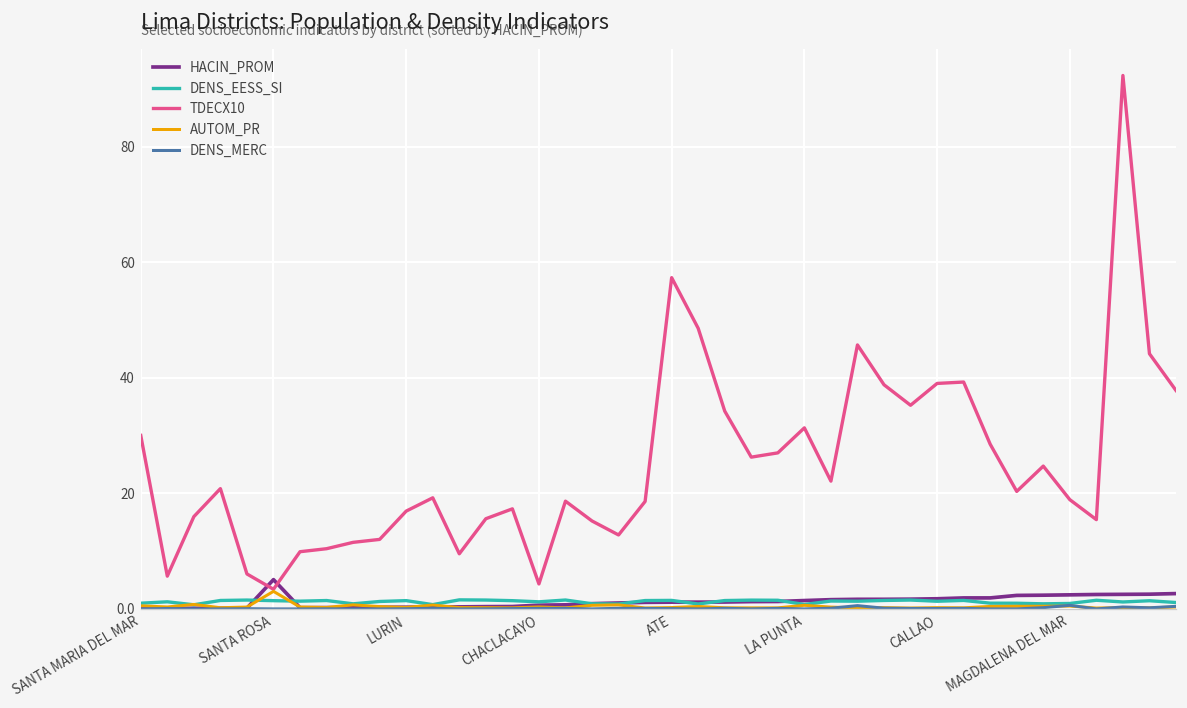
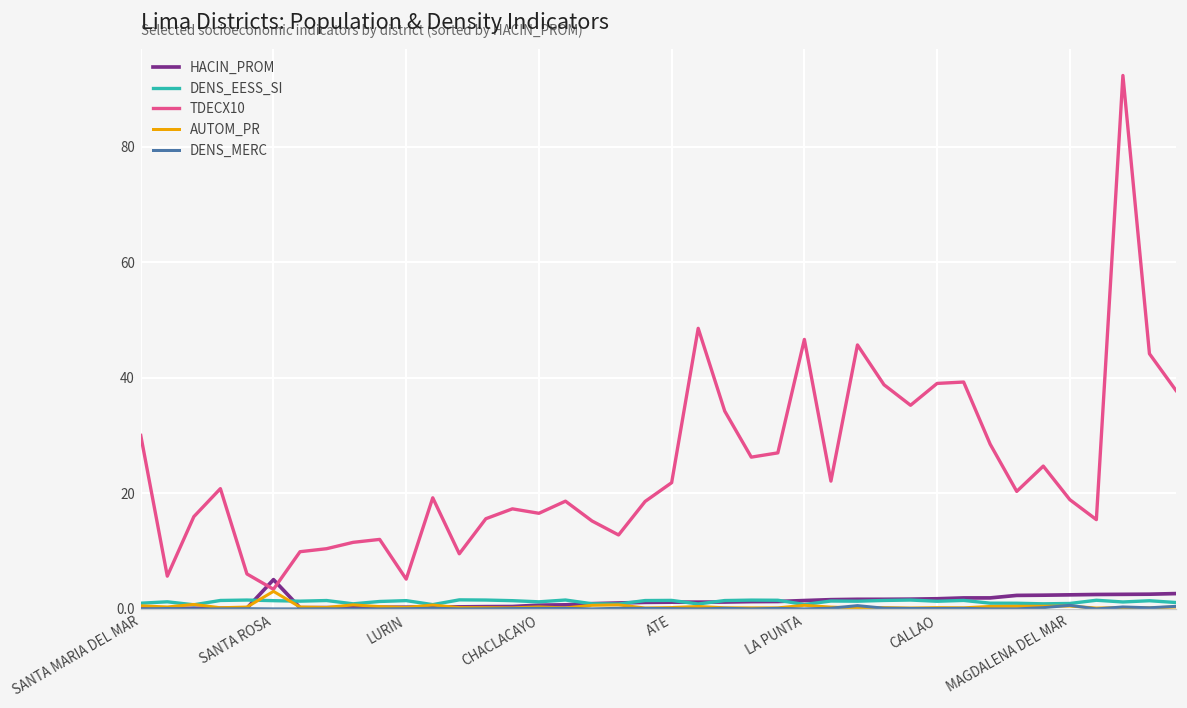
  {
    "HACIN_PROM": {
      "SANTA ROSA": 5,
      "LA PUNTA": 1,
      "MAGDALENA DEL MAR": 2
    },
    "DENS_EESS_SI": {
      "SANTA ROSA": 1,
      "LURIN": 1,
      "CHACLACAYO": 1
    },
    "TDECX10": {
      "SANTA MARIA DEL MAR": 30,
-     "LURIN": 17,
-     "CHACLACAYO": 4,
-     "ATE": 57,
-     "LA PUNTA": 31,
+     "LURIN": 5,
+     "CHACLACAYO": 17,
+     "ATE": 22,
+     "LA PUNTA": 47,
      "CALLAO": 39,
      "MAGDALENA DEL MAR": 19
    },
    "DENS_MERC": {
      "SANTA ROSA": 0,
      "LA PUNTA": 0
    }
  }
